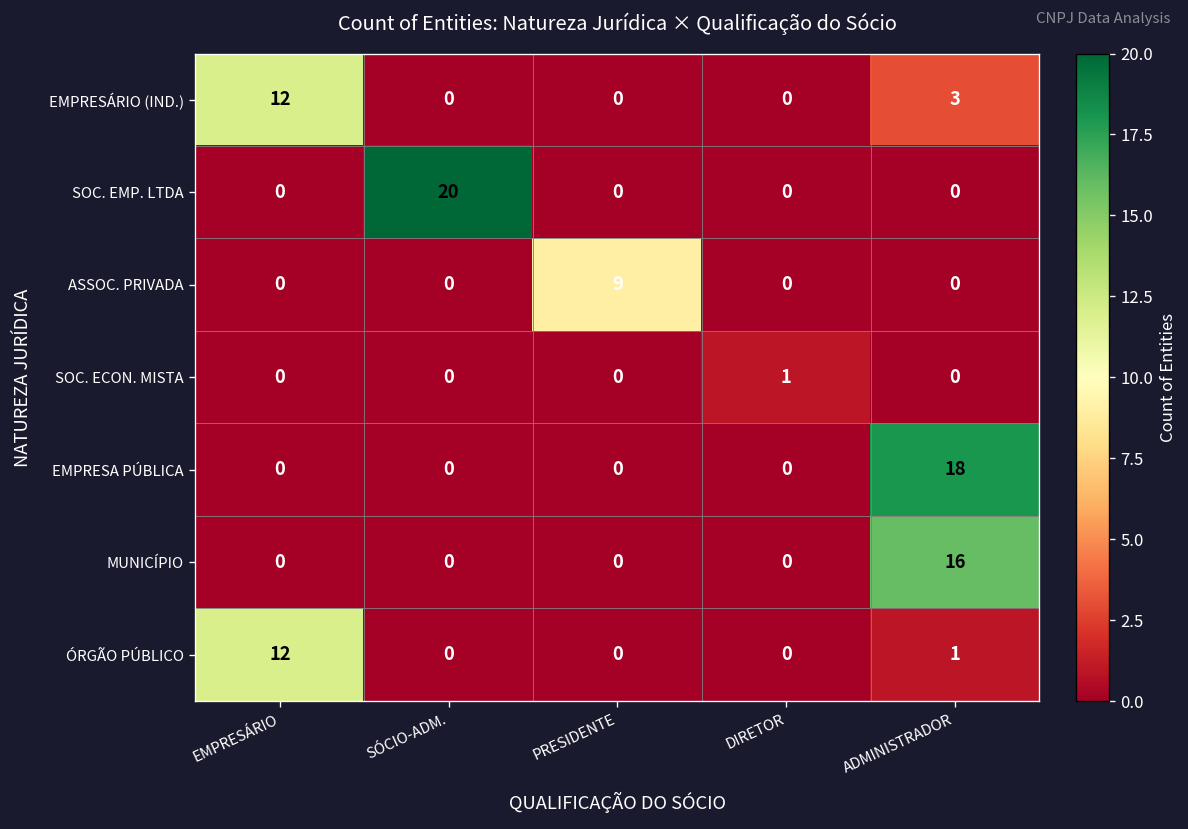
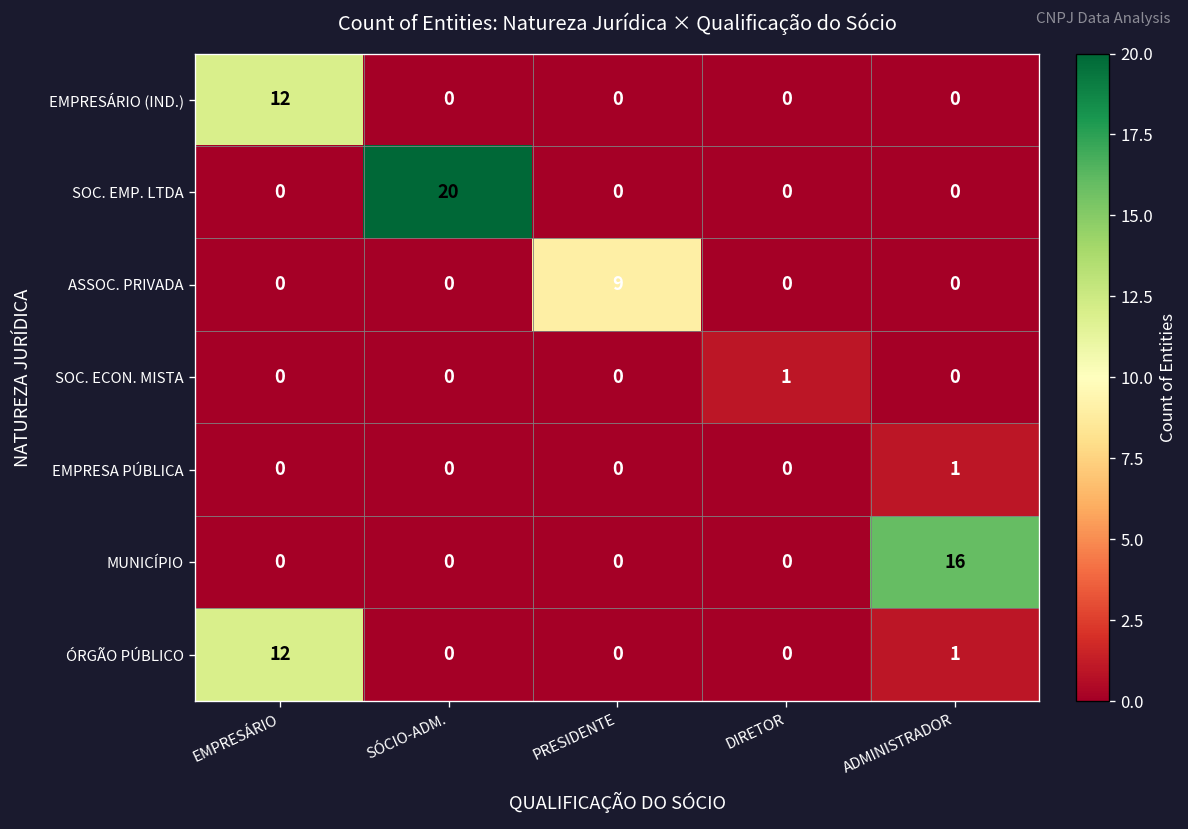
  {
    "EMPRESÁRIO (IND.)": {
      "EMPRESÁRIO": 12,
      "SÓCIO-ADM.": 0,
      "PRESIDENTE": 0,
      "DIRETOR": 0,
-     "ADMINISTRADOR": 3
+     "ADMINISTRADOR": 0
    },
    "SOC. EMP. LTDA": {
      "EMPRESÁRIO": 0,
      "SÓCIO-ADM.": 20,
      "PRESIDENTE": 0,
      "DIRETOR": 0,
      "ADMINISTRADOR": 0
    },
    "ASSOC. PRIVADA": {
      "EMPRESÁRIO": 0,
      "SÓCIO-ADM.": 0,
      "PRESIDENTE": 9,
      "DIRETOR": 0,
      "ADMINISTRADOR": 0
    },
    "SOC. ECON. MISTA": {
      "EMPRESÁRIO": 0,
      "SÓCIO-ADM.": 0,
      "PRESIDENTE": 0,
      "DIRETOR": 1,
      "ADMINISTRADOR": 0
    },
    "EMPRESA PÚBLICA": {
      "EMPRESÁRIO": 0,
      "SÓCIO-ADM.": 0,
      "PRESIDENTE": 0,
      "DIRETOR": 0,
-     "ADMINISTRADOR": 18
+     "ADMINISTRADOR": 1
    },
    "MUNICÍPIO": {
      "EMPRESÁRIO": 0,
      "SÓCIO-ADM.": 0,
      "PRESIDENTE": 0,
      "DIRETOR": 0,
      "ADMINISTRADOR": 16
    },
    "ÓRGÃO PÚBLICO": {
      "EMPRESÁRIO": 12,
      "SÓCIO-ADM.": 0,
      "PRESIDENTE": 0,
      "DIRETOR": 0,
      "ADMINISTRADOR": 1
    }
  }
